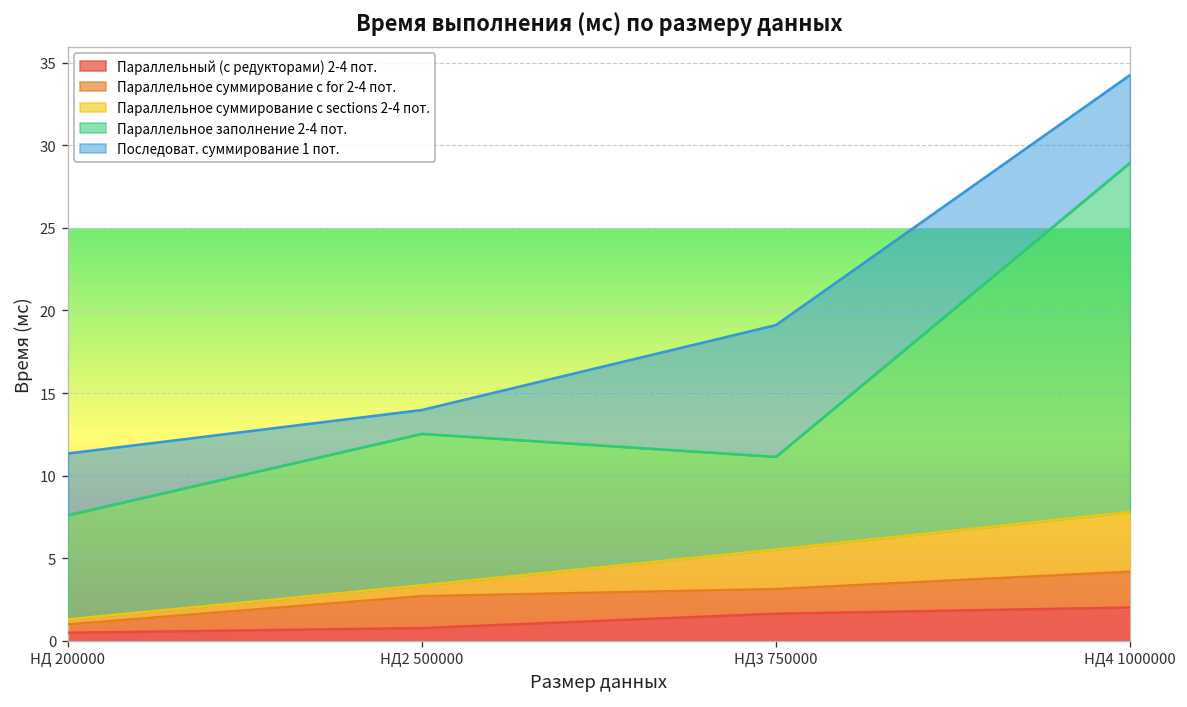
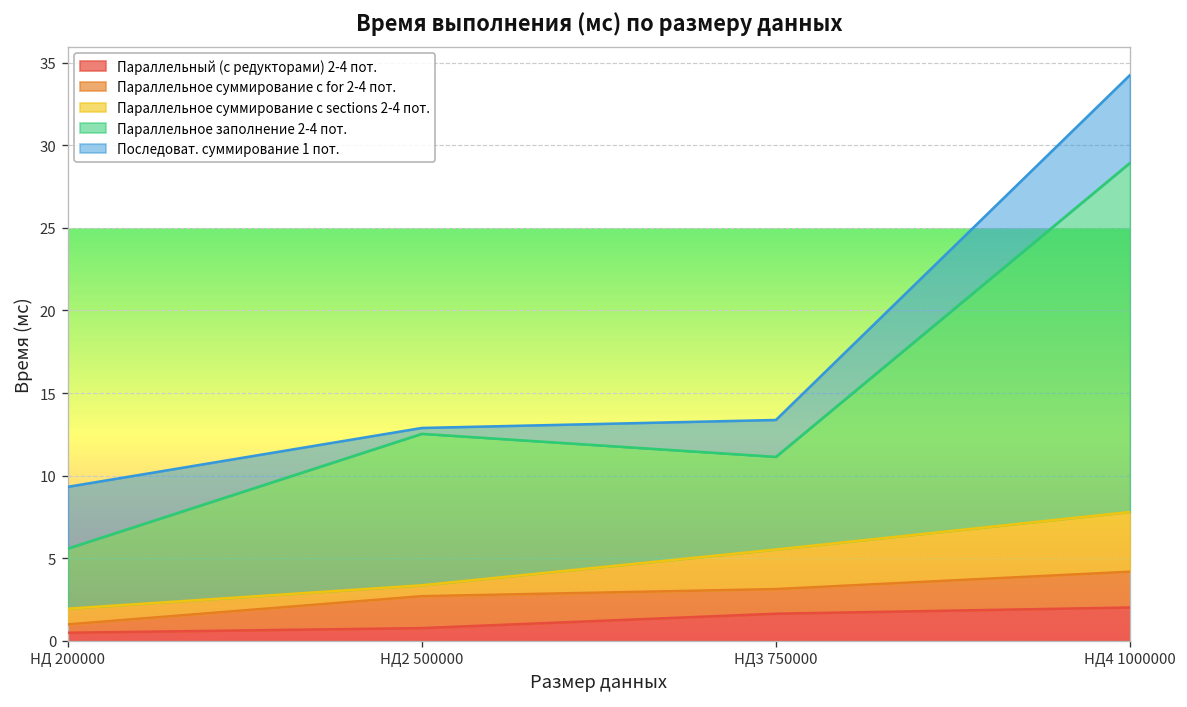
  {
    "Параллельное суммирование с sections 2-4 пот.": {
-     "НД 200000": 0.3,
+     "НД 200000": 1.0,
      "НД2 500000": 0.7,
      "НД3 750000": 2.4,
      "НД4 1000000": 3.6
    },
    "Параллельное заполнение 2-4 пот.": {
-     "НД 200000": 6.3,
+     "НД 200000": 3.6,
      "НД2 500000": 9.2,
      "НД3 750000": 5.6,
      "НД4 1000000": 21.1
    },
    "Последоват. суммирование 1 пот.": {
      "НД 200000": 3.7,
-     "НД2 500000": 1.4,
-     "НД3 750000": 8.0,
+     "НД2 500000": 0.4,
+     "НД3 750000": 2.2,
      "НД4 1000000": 5.3
    }
  }
